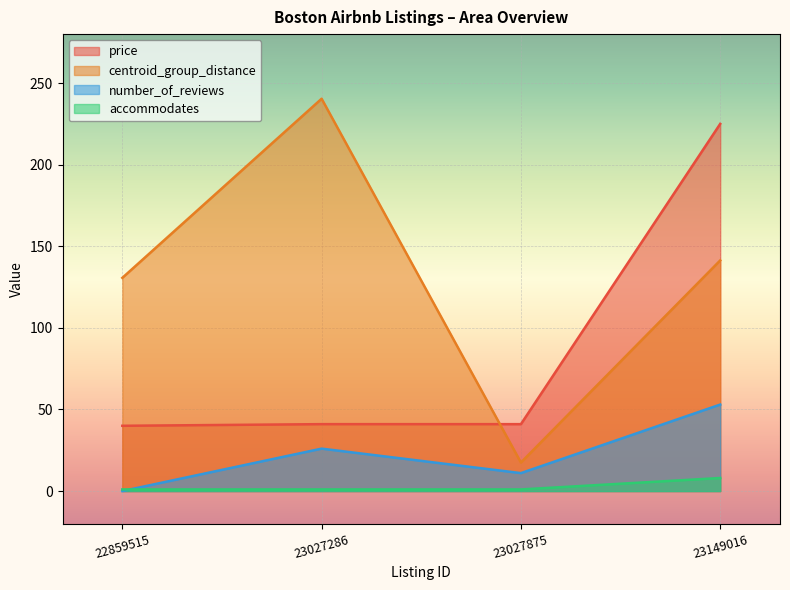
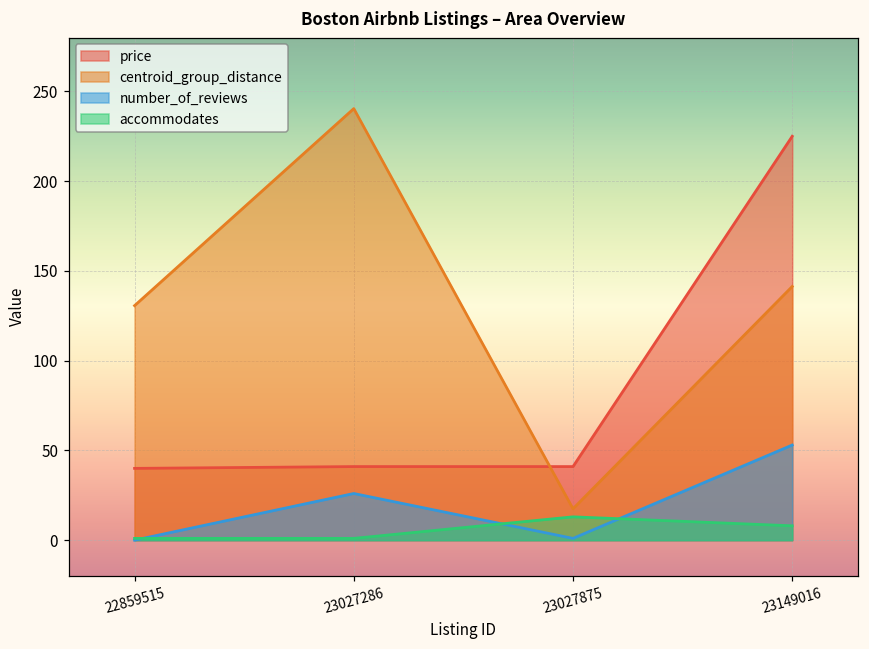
  {
    "number_of_reviews": {
      "23027286": 26,
-     "23027875": 11,
+     "23027875": 1,
      "23149016": 53
    },
    "accommodates": {
      "23027286": 1,
-     "23027875": 1,
+     "23027875": 13,
      "23149016": 8
    }
  }
